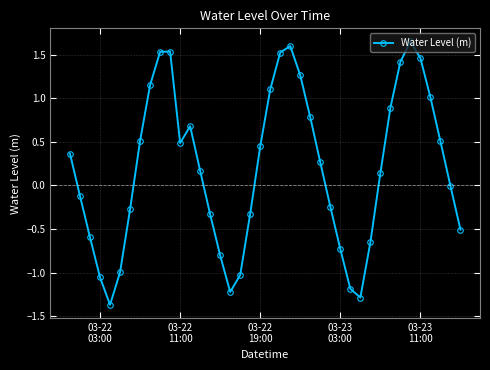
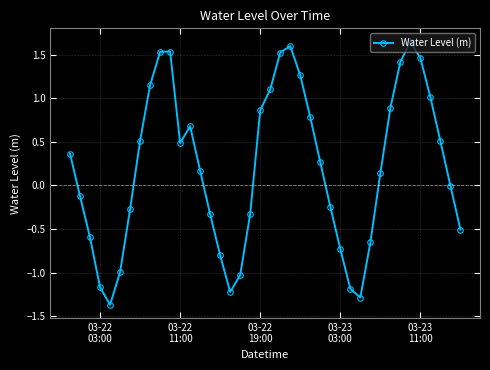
  {
-   "03-22 03:00": -1.1,
+   "03-22 03:00": -1.2,
    "03-22 11:00": 0.5,
-   "03-22 19:00": 0.4,
+   "03-22 19:00": 0.9,
    "03-23 03:00": -0.7,
    "03-23 11:00": 1.5
  }
